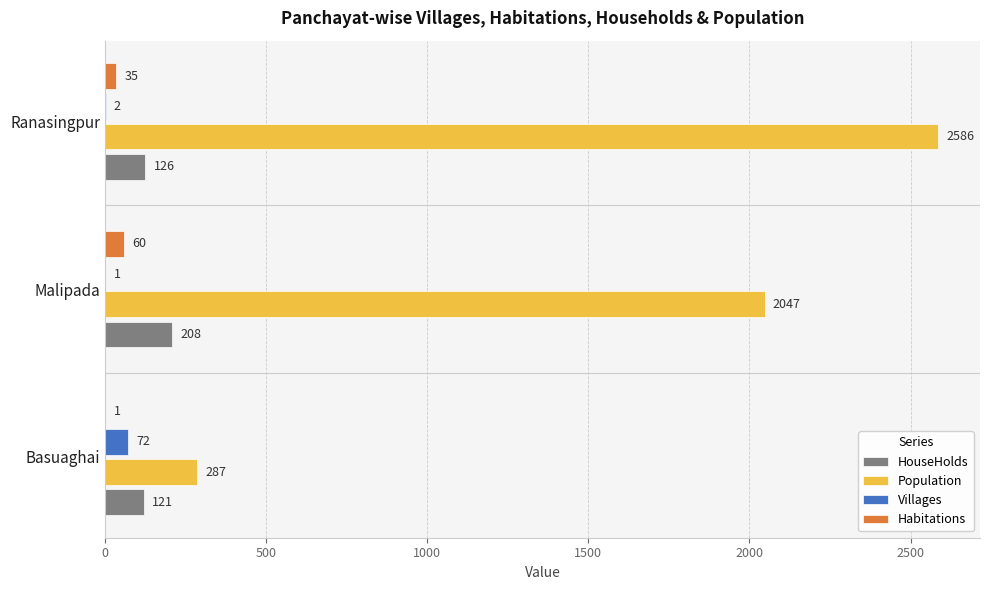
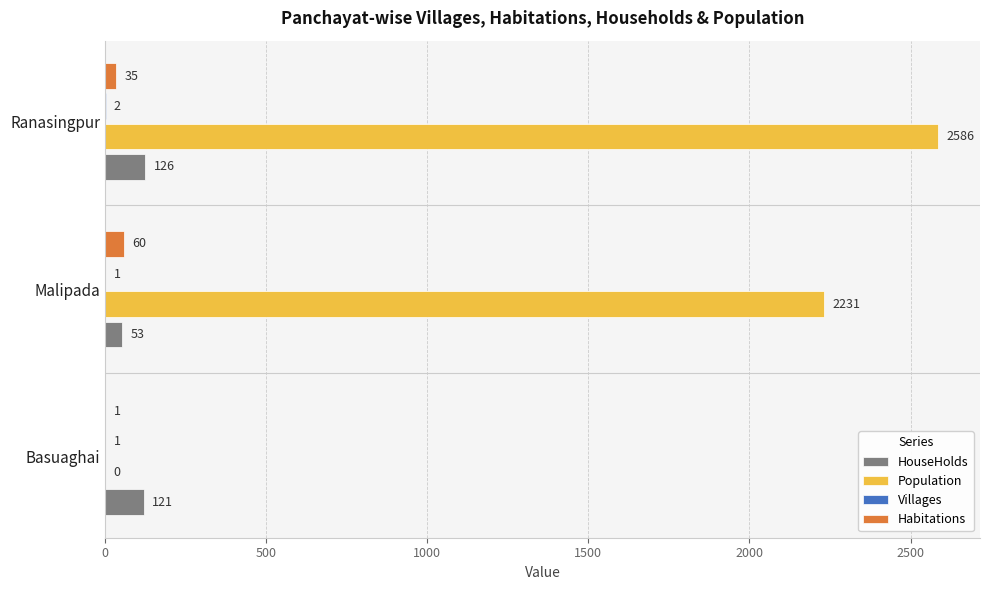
  {
    "HouseHolds": {
      "Ranasingpur": 126,
-     "Malipada": 208,
+     "Malipada": 53,
      "Basuaghai": 121
    },
    "Population": {
      "Ranasingpur": 2586,
-     "Malipada": 2047,
-     "Basuaghai": 287
+     "Malipada": 2231,
+     "Basuaghai": 0
    },
    "Villages": {
      "Ranasingpur": 2,
      "Malipada": 1,
-     "Basuaghai": 72
+     "Basuaghai": 1
    },
    "Habitations": {
      "Ranasingpur": 35,
      "Malipada": 60,
      "Basuaghai": 1
    }
  }
